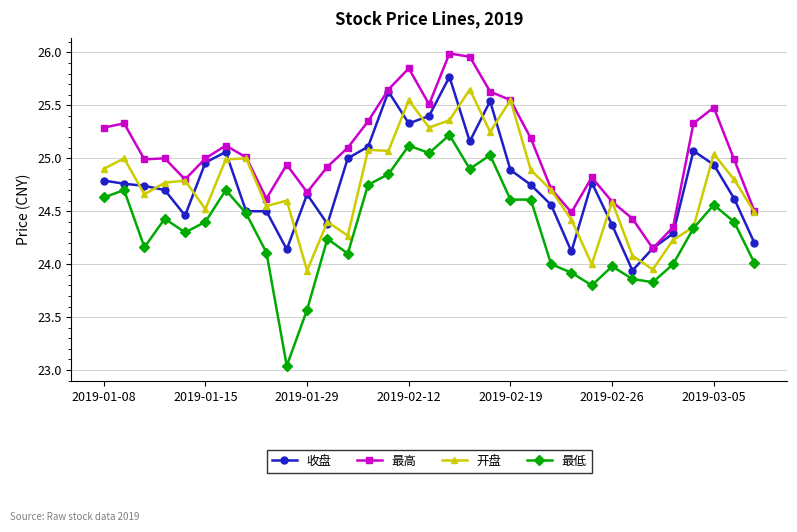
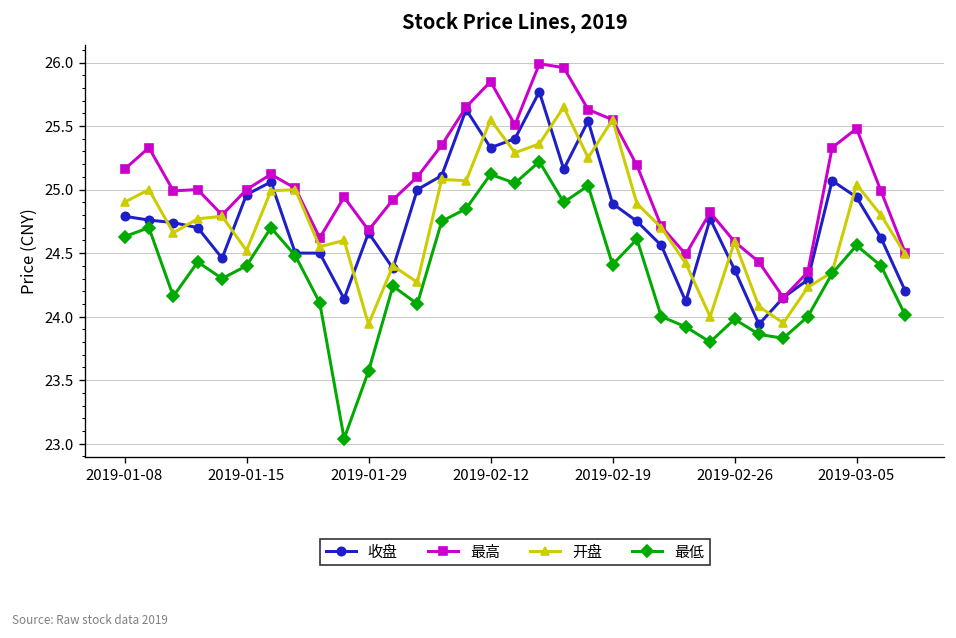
  {
    "收盘": {
      "2019-01-08": 24.79,
      "2019-01-15": 24.96,
      "2019-02-12": 25.33,
      "2019-02-19": 24.89,
      "2019-02-26": 24.37,
      "2019-03-05": 24.94
    },
    "最高": {
-     "2019-01-08": 25.29,
+     "2019-01-08": 25.16,
      "2019-01-15": 25.00,
      "2019-02-12": 25.85,
      "2019-03-05": 25.48
    },
    "开盘": {
      "2019-01-08": 24.90,
      "2019-01-15": 24.52,
      "2019-01-29": 23.94,
      "2019-02-12": 25.55,
      "2019-03-05": 25.04
    },
    "最低": {
      "2019-01-08": 24.63,
      "2019-01-15": 24.40,
      "2019-01-29": 23.57,
      "2019-02-12": 25.12,
-     "2019-02-19": 24.61,
+     "2019-02-19": 24.41,
      "2019-02-26": 23.98,
      "2019-03-05": 24.56
    }
  }
